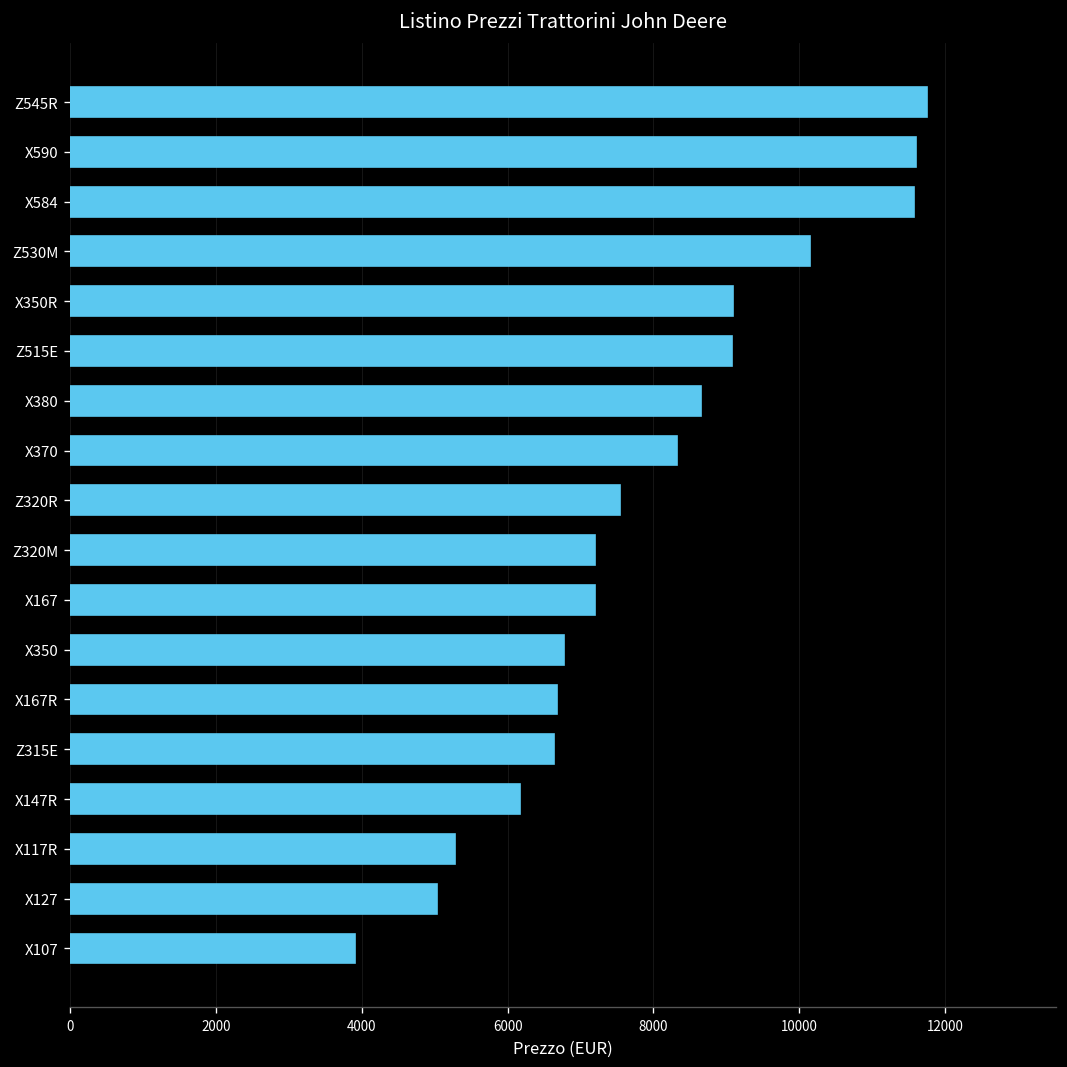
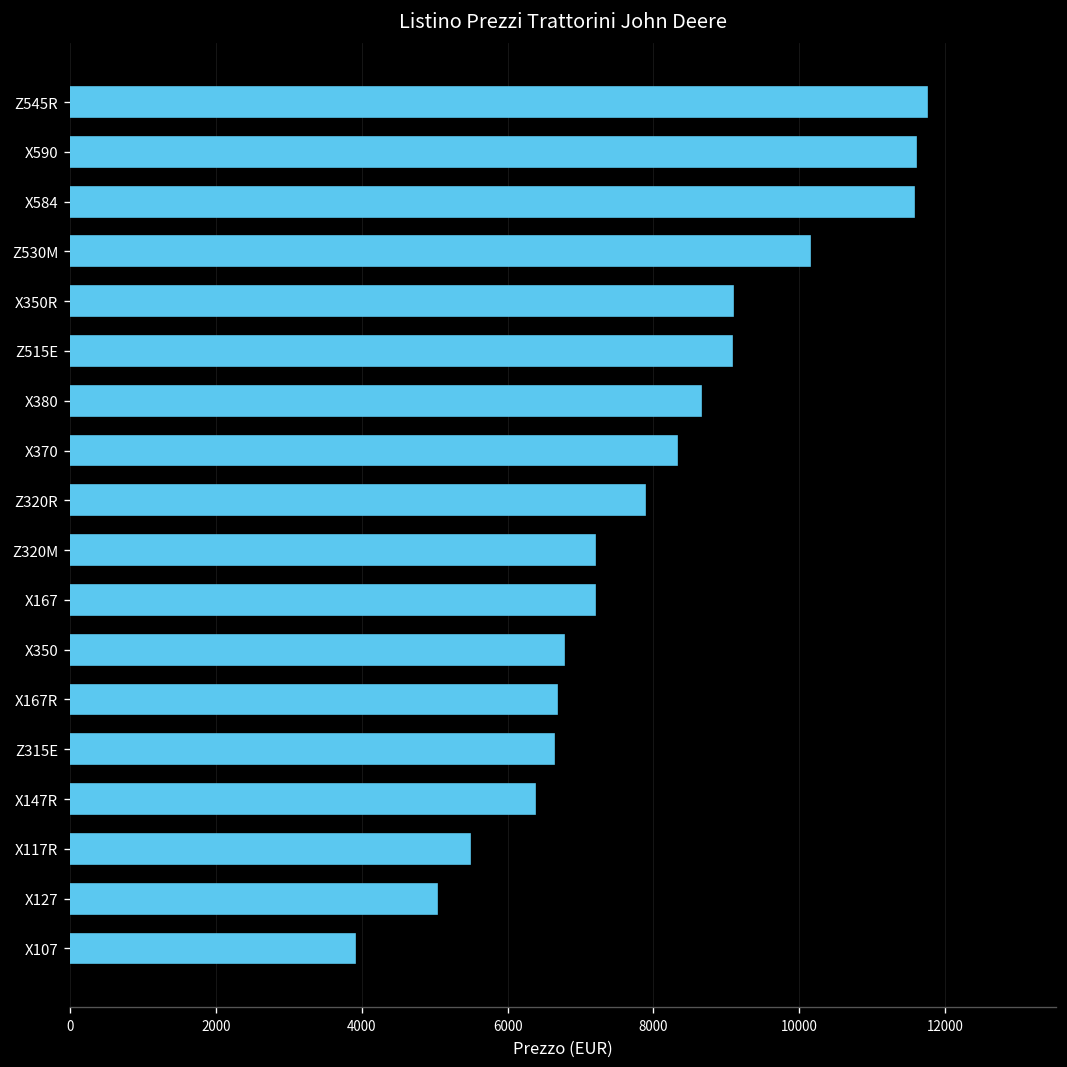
  {
    "Z545R": 11800,
    "X590": 11600,
    "X584": 11600,
    "Z530M": 10200,
    "X350R": 9100,
    "Z515E": 9100,
    "X380": 8700,
    "X370": 8300,
-   "Z320R": 7500,
+   "Z320R": 7900,
    "Z320M": 7200,
    "X167": 7200,
    "X350": 6800,
    "X167R": 6700,
    "Z315E": 6600,
-   "X147R": 6200,
-   "X117R": 5300,
+   "X147R": 6400,
+   "X117R": 5500,
    "X127": 5000,
    "X107": 3900
  }
